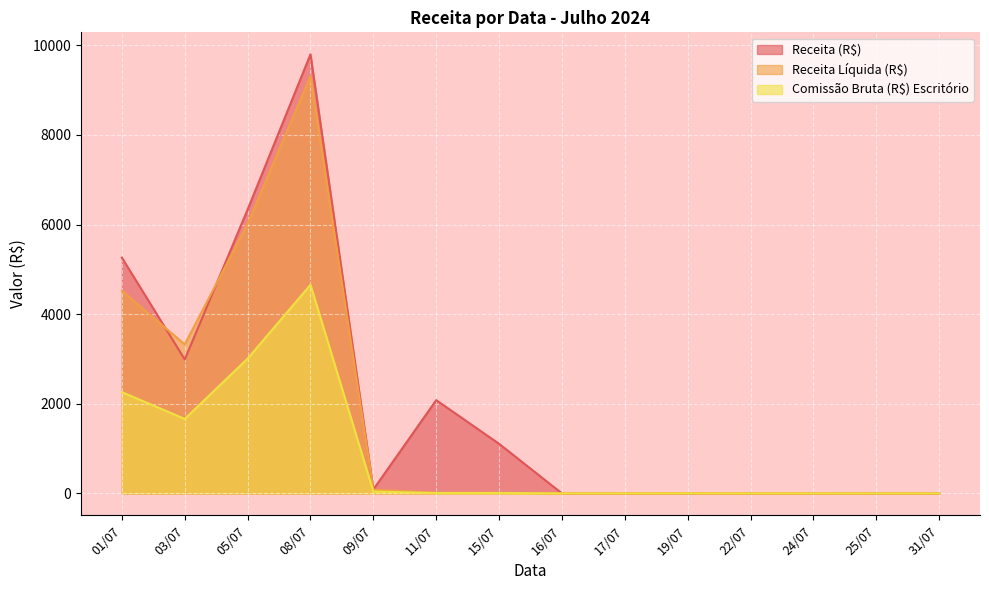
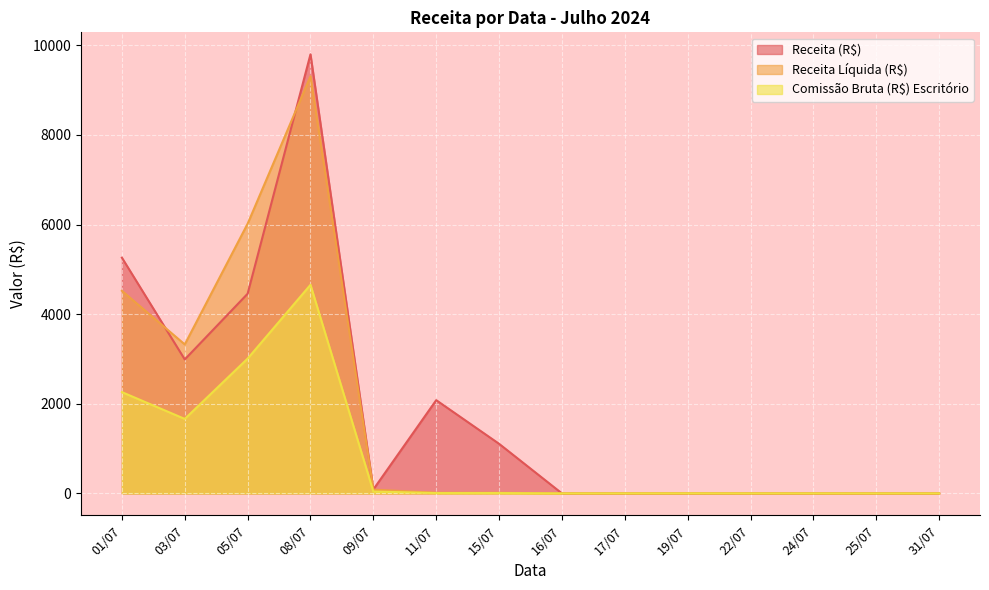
  {
    "Receita (R$)": {
      "01/07": 5300,
      "03/07": 3000,
-     "05/07": 6300,
+     "05/07": 4500,
      "08/07": 9800,
      "11/07": 2100,
      "15/07": 1100
    }
  }
